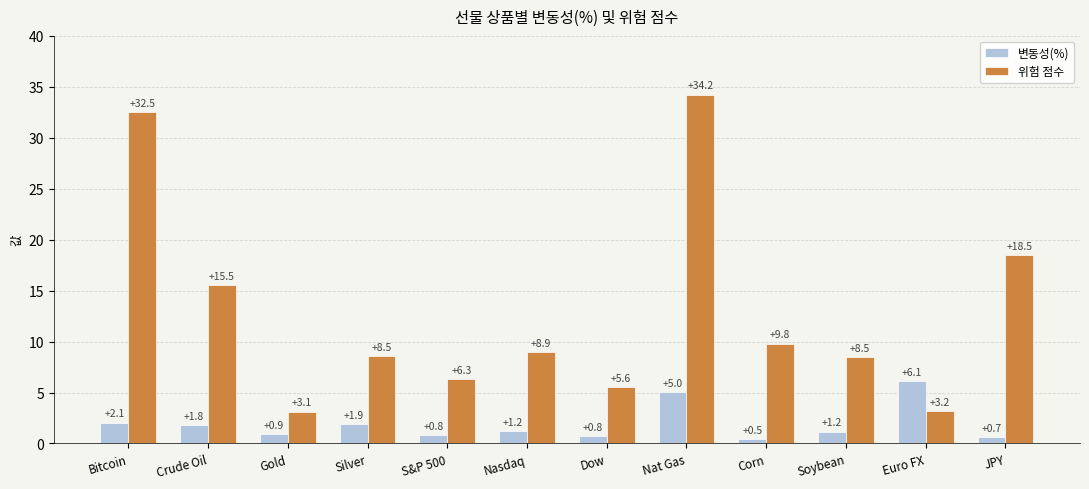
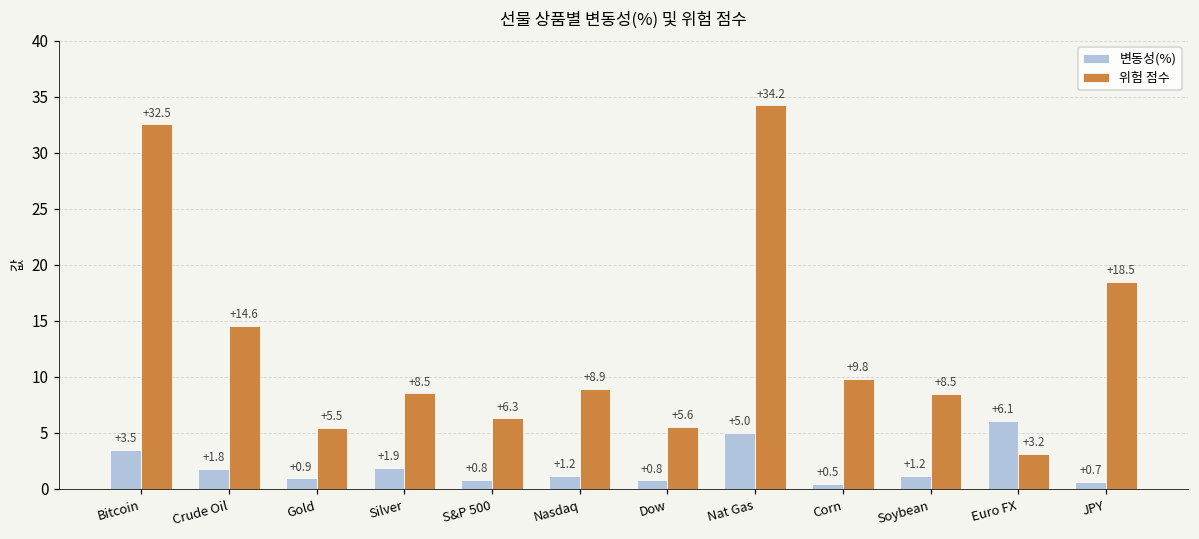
  {
    "변동성(%)": {
-     "Bitcoin": "+2.1",
+     "Bitcoin": "+3.5",
      "Crude Oil": "+1.8",
      "Gold": "+0.9",
      "Silver": "+1.9",
      "S&P 500": "+0.8",
      "Nasdaq": "+1.2",
      "Dow": "+0.8",
      "Nat Gas": "+5.0",
      "Corn": "+0.5",
      "Soybean": "+1.2",
      "Euro FX": "+6.1",
      "JPY": "+0.7"
    },
    "위험 점수": {
      "Bitcoin": "+32.5",
-     "Crude Oil": "+15.5",
-     "Gold": "+3.1",
+     "Crude Oil": "+14.6",
+     "Gold": "+5.5",
      "Silver": "+8.5",
      "S&P 500": "+6.3",
      "Nasdaq": "+8.9",
      "Dow": "+5.6",
      "Nat Gas": "+34.2",
      "Corn": "+9.8",
      "Soybean": "+8.5",
      "Euro FX": "+3.2",
      "JPY": "+18.5"
    }
  }
